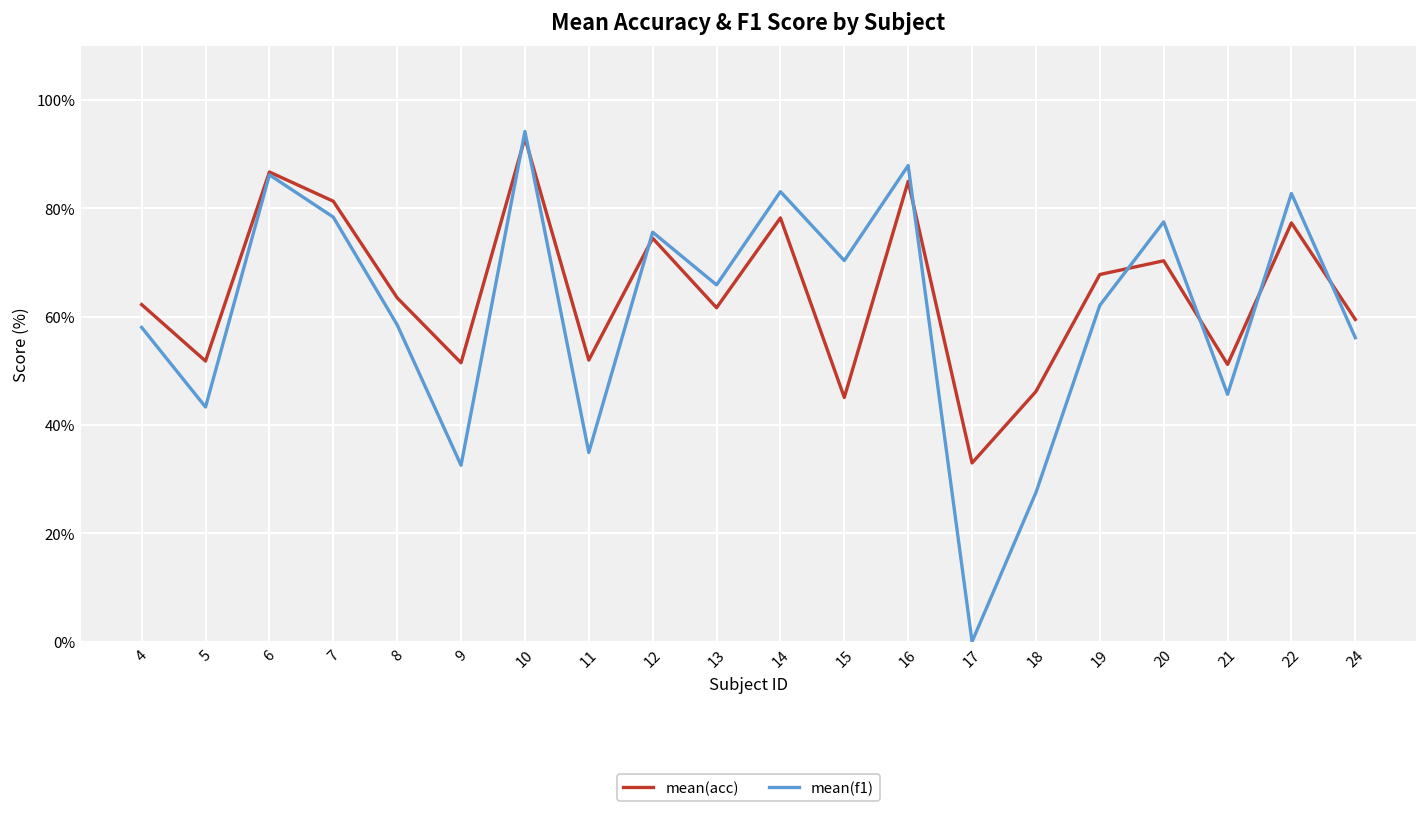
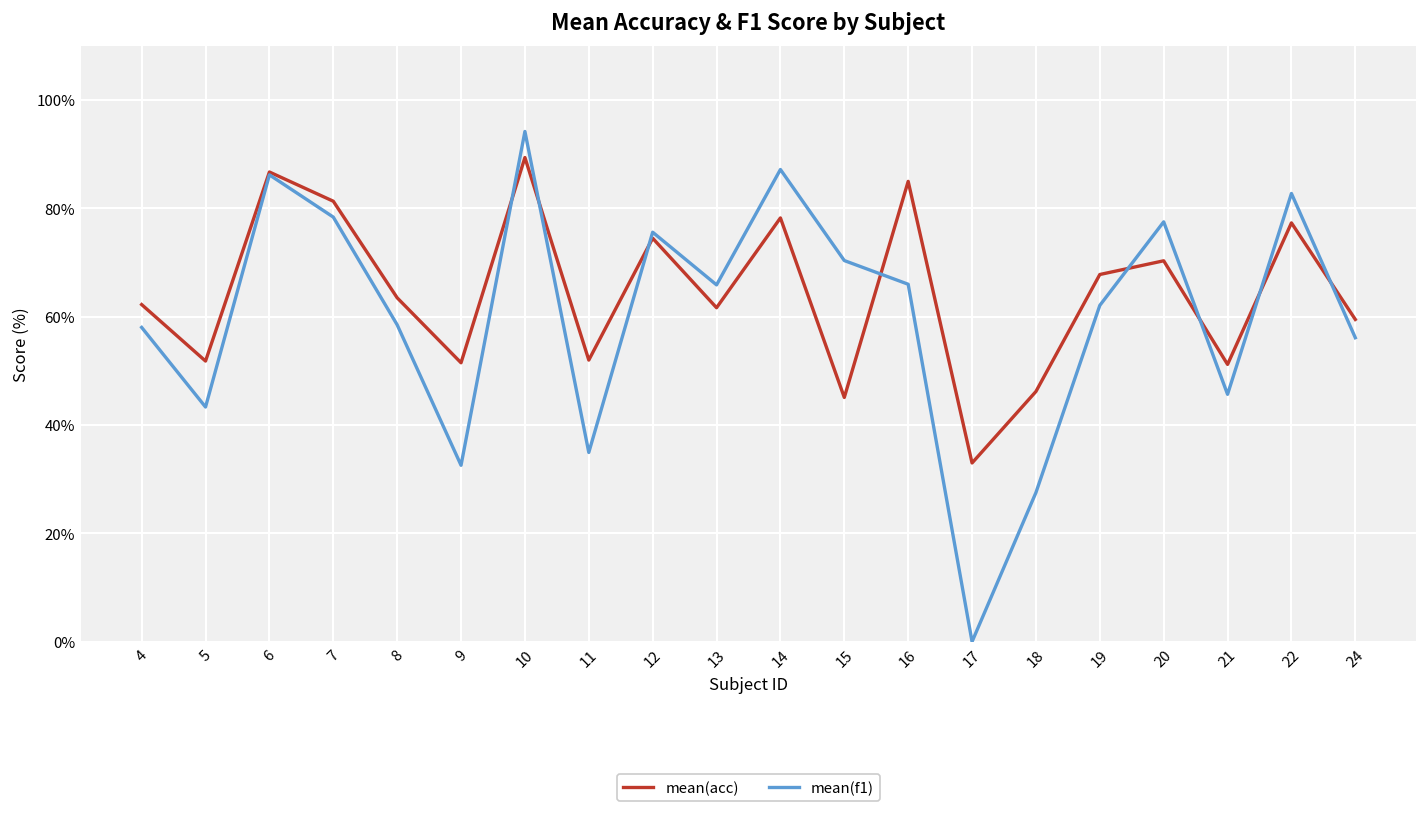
  {
    "mean(acc)": {
      "4": "62%",
      "5": "52%",
      "7": "81%",
      "8": "63%",
      "9": "52%",
-     "10": "93%",
+     "10": "89%",
      "11": "52%",
      "12": "75%",
      "13": "62%",
      "14": "78%",
      "15": "45%",
      "16": "85%",
      "17": "33%",
      "18": "46%",
      "19": "68%",
      "20": "70%",
      "21": "51%",
      "22": "77%",
      "24": "60%"
    },
    "mean(f1)": {
      "4": "58%",
      "5": "43%",
      "7": "78%",
      "8": "59%",
      "9": "33%",
      "10": "94%",
      "11": "35%",
      "12": "76%",
      "13": "66%",
-     "14": "83%",
+     "14": "87%",
      "15": "70%",
-     "16": "88%",
+     "16": "66%",
      "17": "0%",
      "18": "28%",
      "19": "62%",
      "20": "78%",
      "21": "46%",
      "22": "83%",
      "24": "56%"
    }
  }
